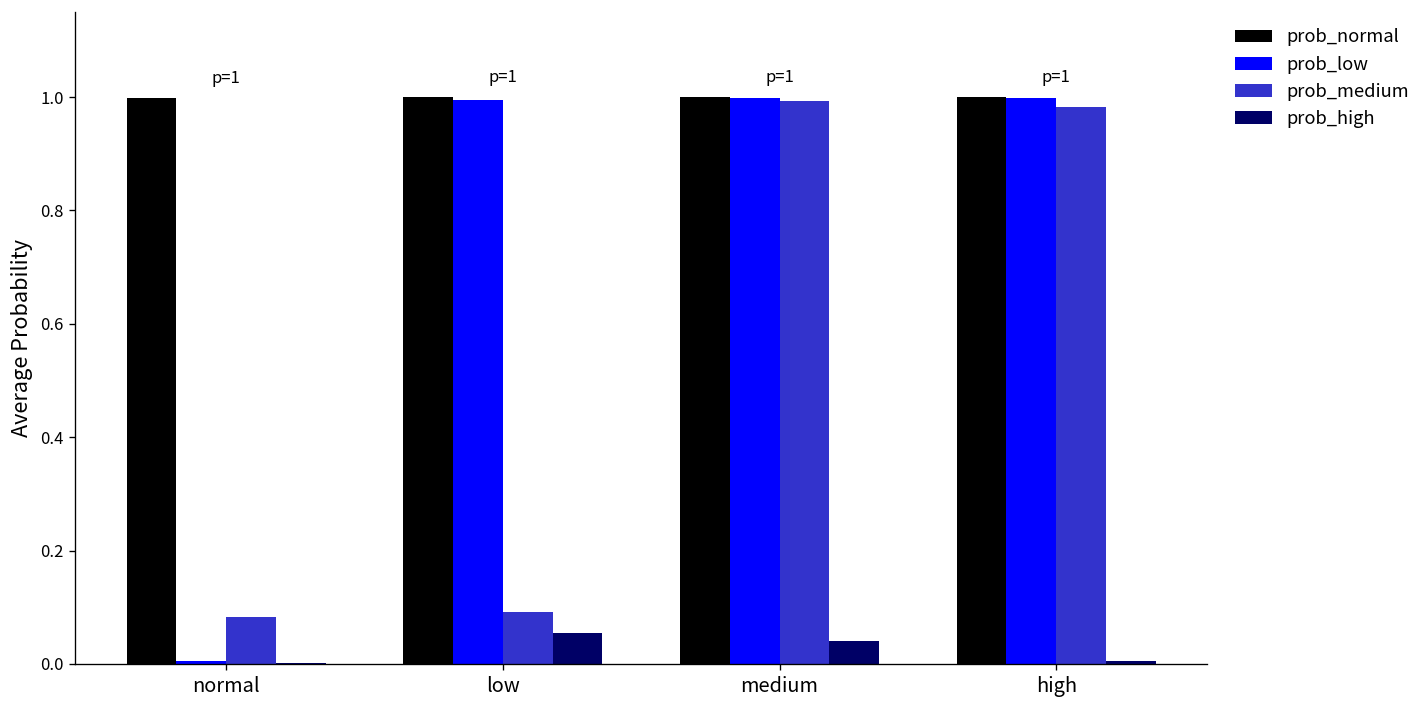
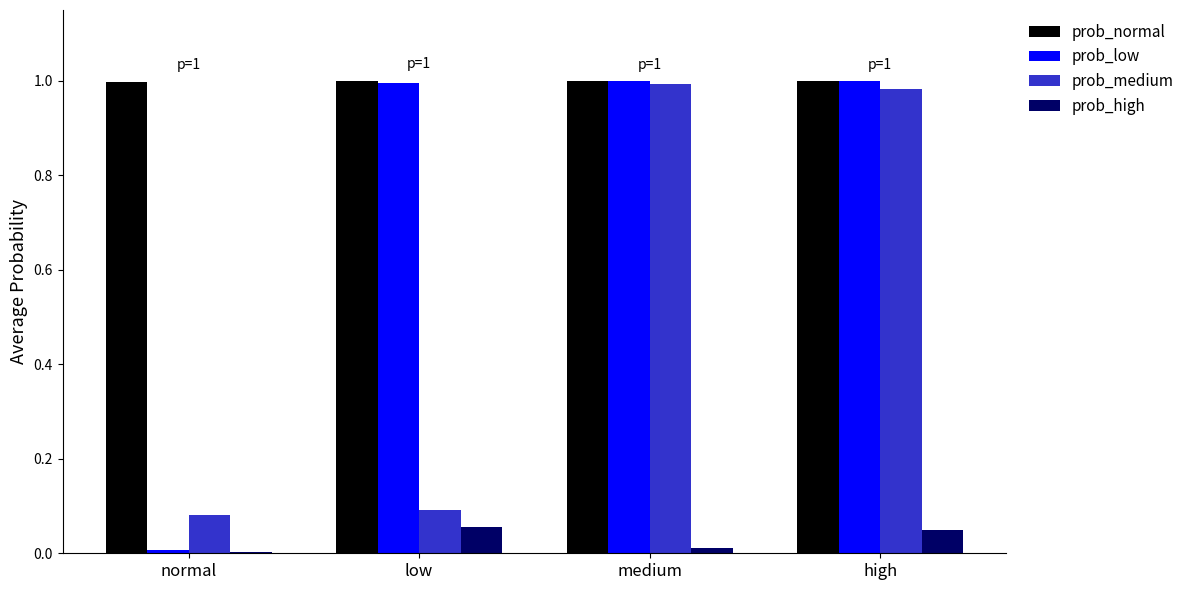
  {
    "prob_normal": {
      "normal": 1.00,
      "low": 1.00,
      "medium": 1.00,
      "high": 1.00
    },
    "prob_low": {
      "low": 1,
      "medium": 1,
      "high": 1
    },
    "prob_medium": {
      "normal": 0.08,
      "low": 0.09
    },
    "prob_high": {
      "low": 0.05,
-     "medium": 0.04,
-     "high": 0.01
+     "medium": 0.01,
+     "high": 0.05
    }
  }
